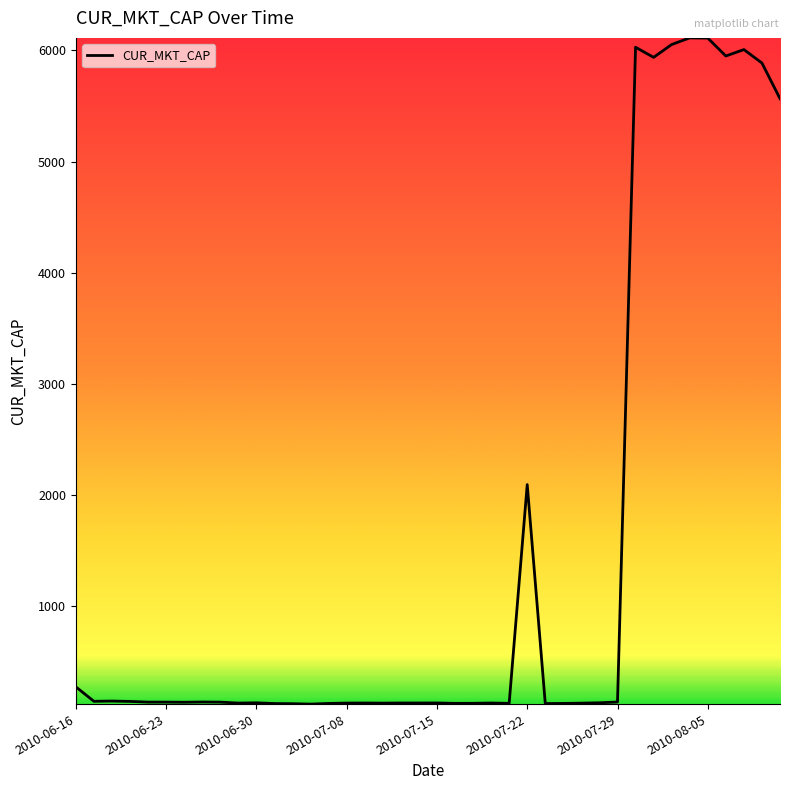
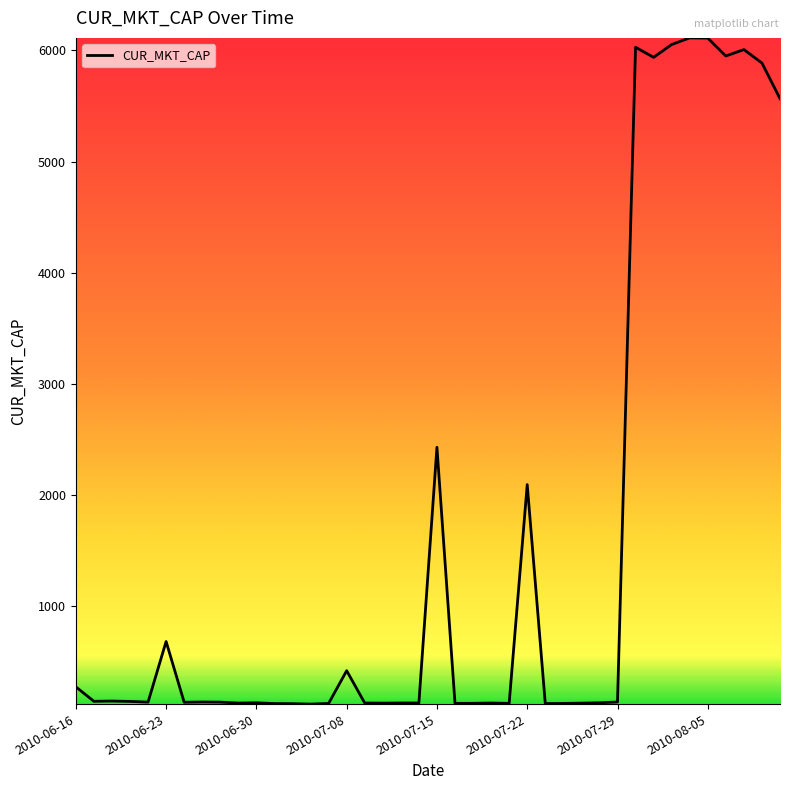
  {
    "2010-06-16": 280,
-   "2010-06-23": 140,
+   "2010-06-23": 680,
    "2010-06-30": 130,
-   "2010-07-08": 130,
-   "2010-07-15": 130,
+   "2010-07-08": 420,
+   "2010-07-15": 2430,
    "2010-07-22": 2100,
    "2010-07-29": 140,
    "2010-08-05": 6110
  }
